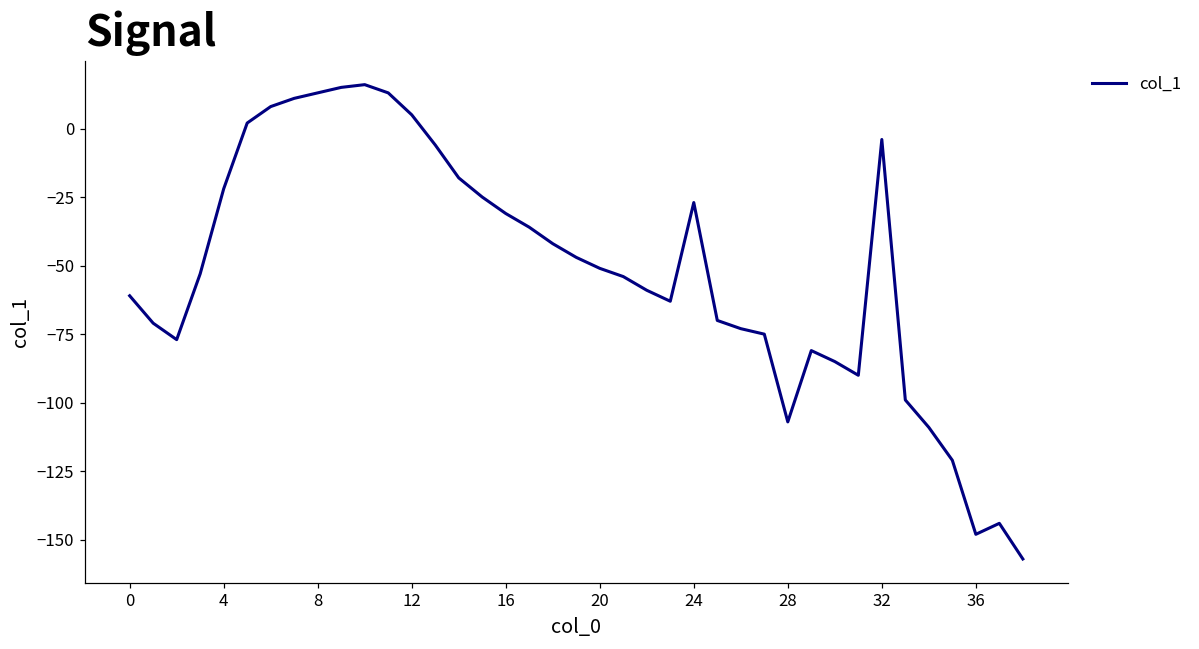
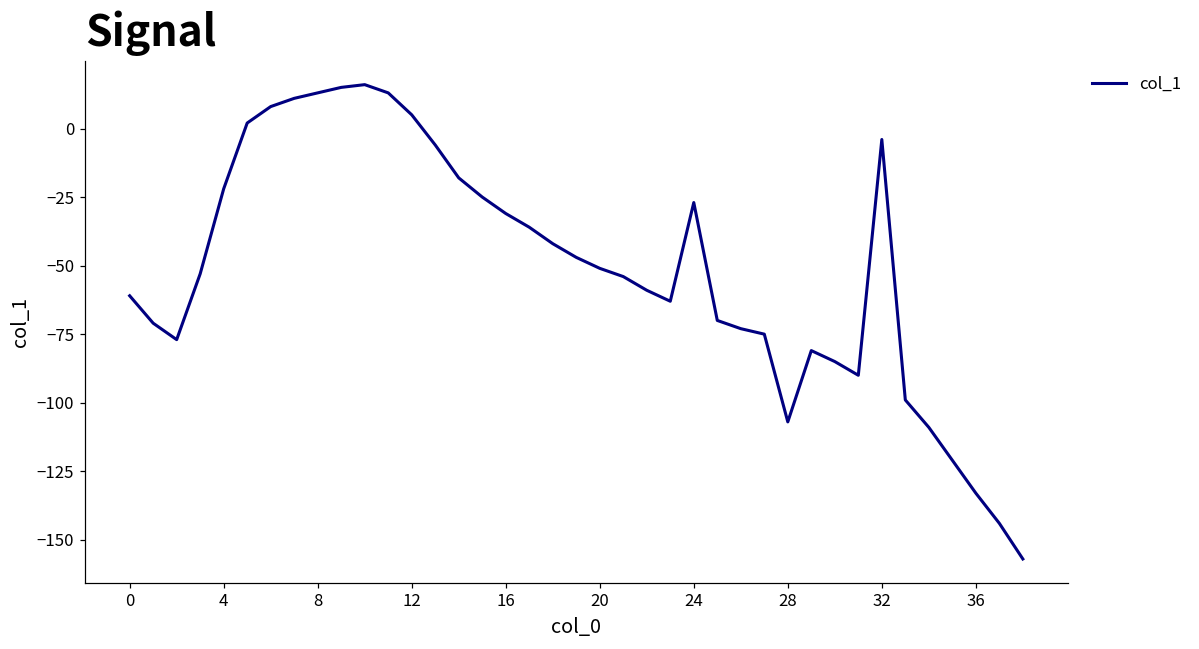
  {
    "0": -61,
    "4": -22,
    "8": 13,
    "12": 5,
    "16": -31,
    "20": -51,
    "24": -27,
    "28": -107,
    "32": -4,
-   "36": -148
+   "36": -133
  }
